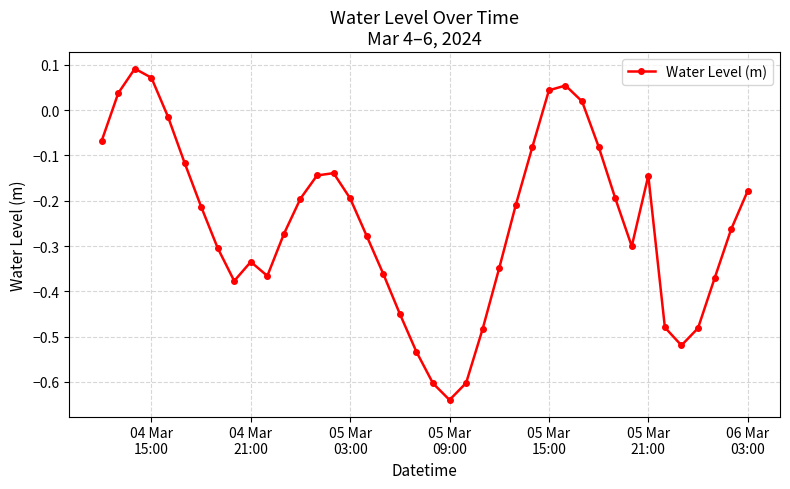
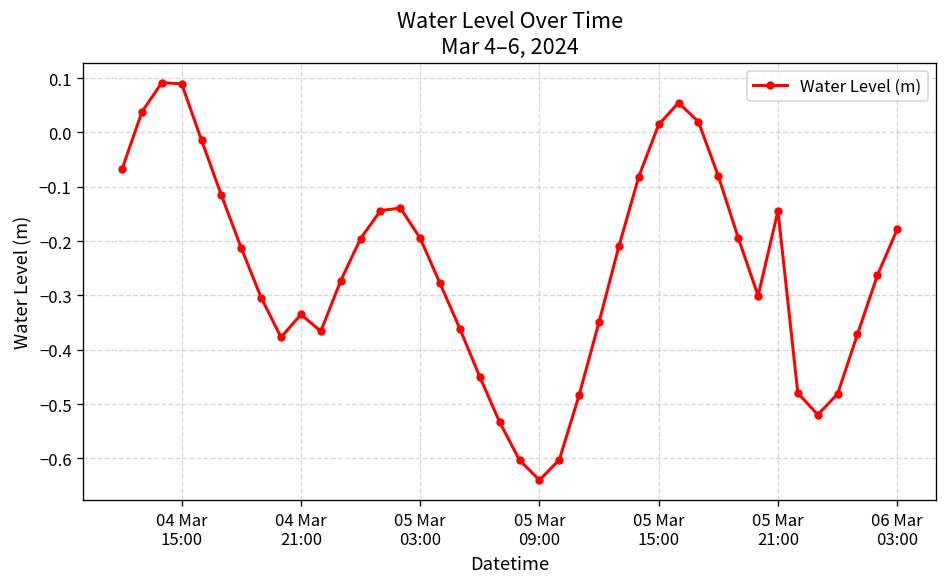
  {
-   "04 Mar 15:00": 0.07,
+   "04 Mar 15:00": 0.09,
    "04 Mar 21:00": -0.33,
    "05 Mar 03:00": -0.19,
    "05 Mar 09:00": -0.64,
-   "05 Mar 15:00": 0.04,
+   "05 Mar 15:00": 0.01,
    "05 Mar 21:00": -0.14,
    "06 Mar 03:00": -0.18
  }
